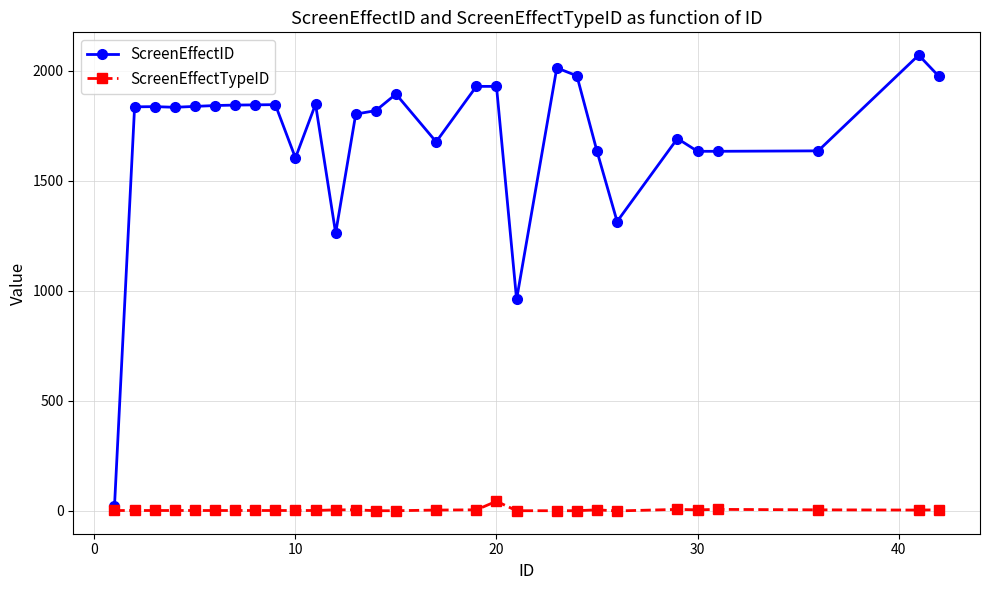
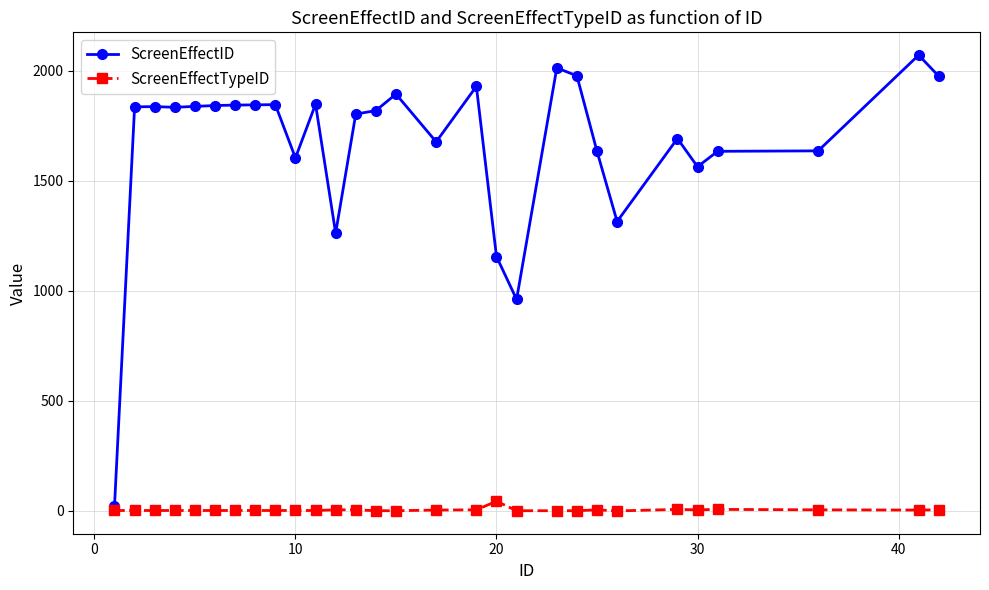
  {
    "ScreenEffectID": {
      "10": 1600,
-     "20": 1930,
-     "30": 1630
+     "20": 1160,
+     "30": 1560
    },
    "ScreenEffectTypeID": {
      "10": 0,
      "20": 40,
      "30": 10
    }
  }
